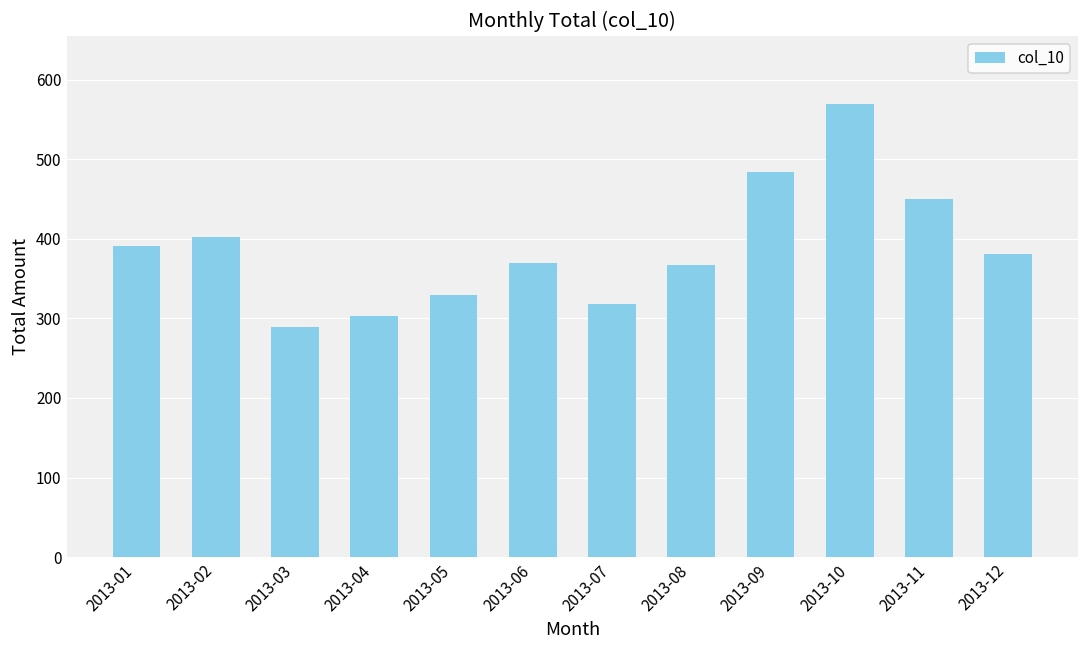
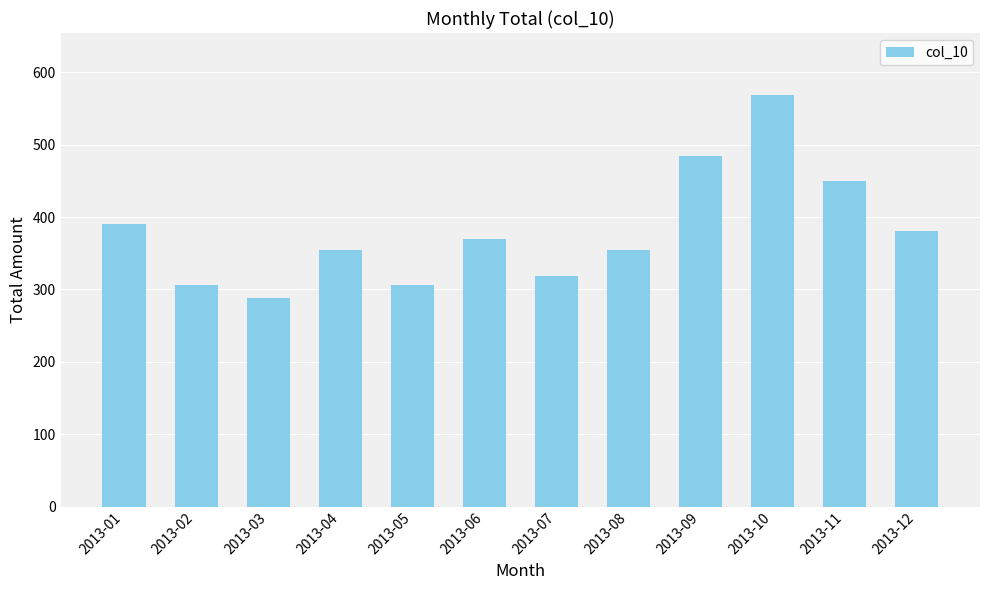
  {
    "2013-01": 390,
-   "2013-02": 400,
+   "2013-02": 310,
    "2013-03": 290,
-   "2013-04": 300,
-   "2013-05": 330,
+   "2013-04": 350,
+   "2013-05": 310,
    "2013-06": 370,
    "2013-07": 320,
-   "2013-08": 370,
+   "2013-08": 350,
    "2013-09": 480,
    "2013-10": 570,
    "2013-11": 450,
    "2013-12": 380
  }
